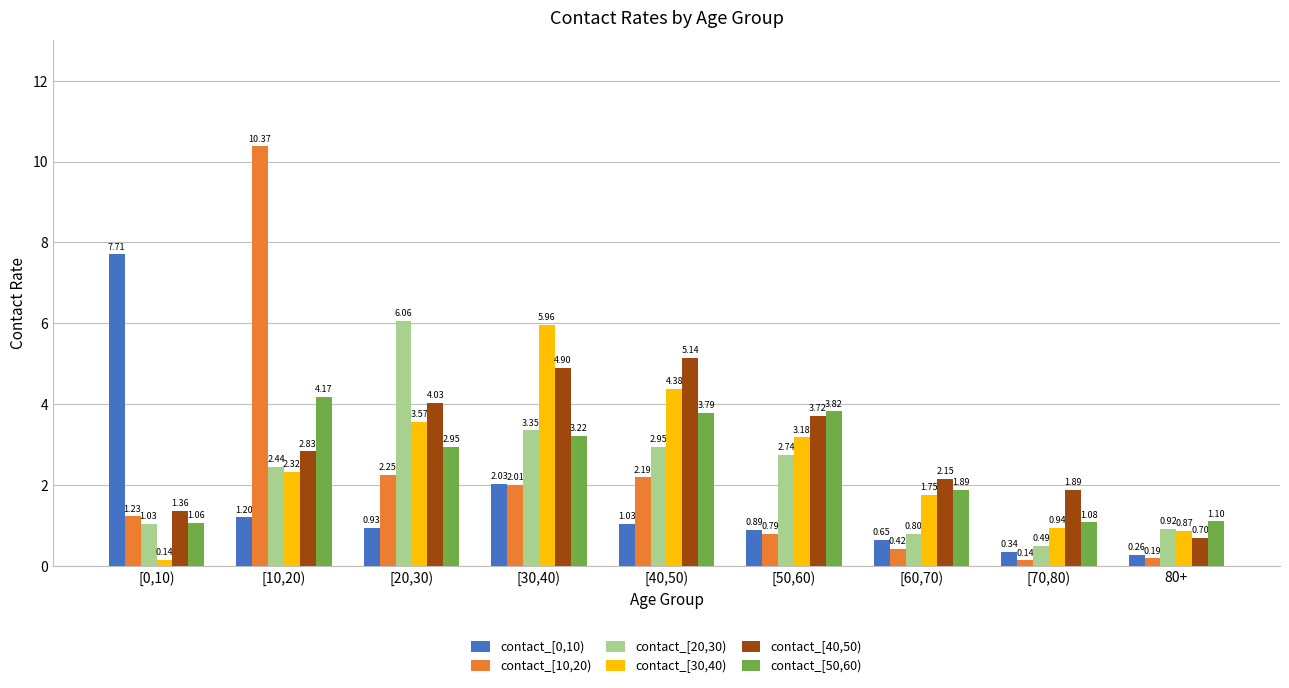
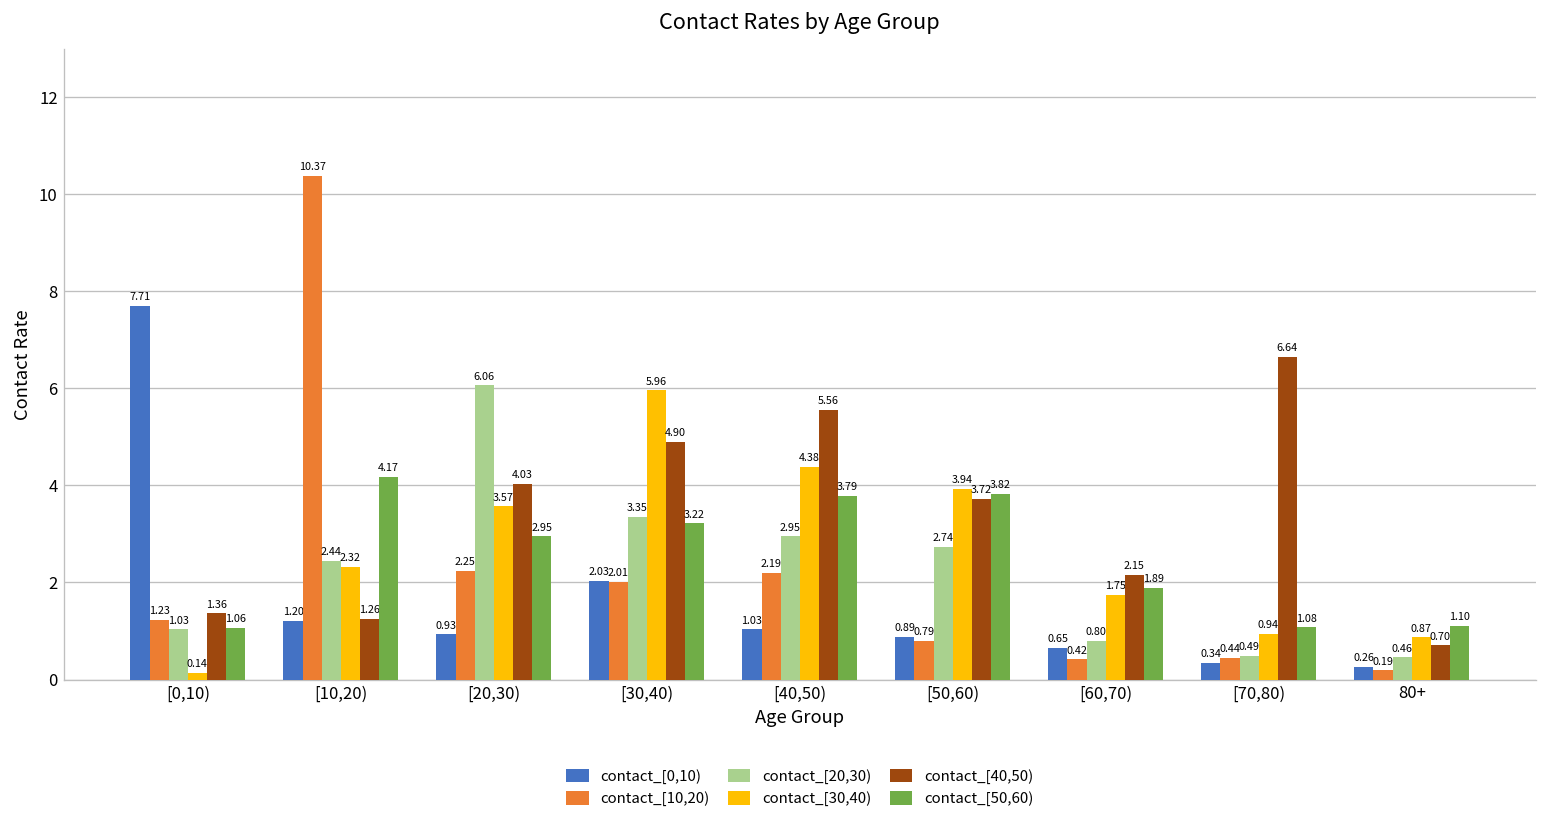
  {
    "contact_[0,10)": {
      "[0,10)": 7.71,
      "[10,20)": 1.20,
      "[20,30)": 0.93,
      "[30,40)": 2.03,
      "[40,50)": 1.03,
      "[50,60)": 0.89,
      "[60,70)": 0.65,
      "[70,80)": 0.34,
      "80+": 0.26
    },
    "contact_[10,20)": {
      "[0,10)": 1.23,
      "[10,20)": 10.37,
      "[20,30)": 2.25,
      "[30,40)": 2.01,
      "[40,50)": 2.19,
      "[50,60)": 0.79,
      "[60,70)": 0.42,
-     "[70,80)": 0.14,
+     "[70,80)": 0.44,
      "80+": 0.19
    },
    "contact_[20,30)": {
      "[0,10)": 1.03,
      "[10,20)": 2.44,
      "[20,30)": 6.06,
      "[30,40)": 3.35,
      "[40,50)": 2.95,
      "[50,60)": 2.74,
      "[60,70)": 0.80,
      "[70,80)": 0.49,
-     "80+": 0.92
+     "80+": 0.46
    },
    "contact_[30,40)": {
      "[0,10)": 0.14,
      "[10,20)": 2.32,
      "[20,30)": 3.57,
      "[30,40)": 5.96,
      "[40,50)": 4.38,
-     "[50,60)": 3.18,
+     "[50,60)": 3.94,
      "[60,70)": 1.75,
      "[70,80)": 0.94,
      "80+": 0.87
    },
    "contact_[40,50)": {
      "[0,10)": 1.36,
-     "[10,20)": 2.83,
+     "[10,20)": 1.26,
      "[20,30)": 4.03,
      "[30,40)": 4.90,
-     "[40,50)": 5.14,
+     "[40,50)": 5.56,
      "[50,60)": 3.72,
      "[60,70)": 2.15,
-     "[70,80)": 1.89,
+     "[70,80)": 6.64,
      "80+": 0.70
    },
    "contact_[50,60)": {
      "[0,10)": 1.06,
      "[10,20)": 4.17,
      "[20,30)": 2.95,
      "[30,40)": 3.22,
      "[40,50)": 3.79,
      "[50,60)": 3.82,
      "[60,70)": 1.89,
      "[70,80)": 1.08,
      "80+": 1.10
    }
  }
